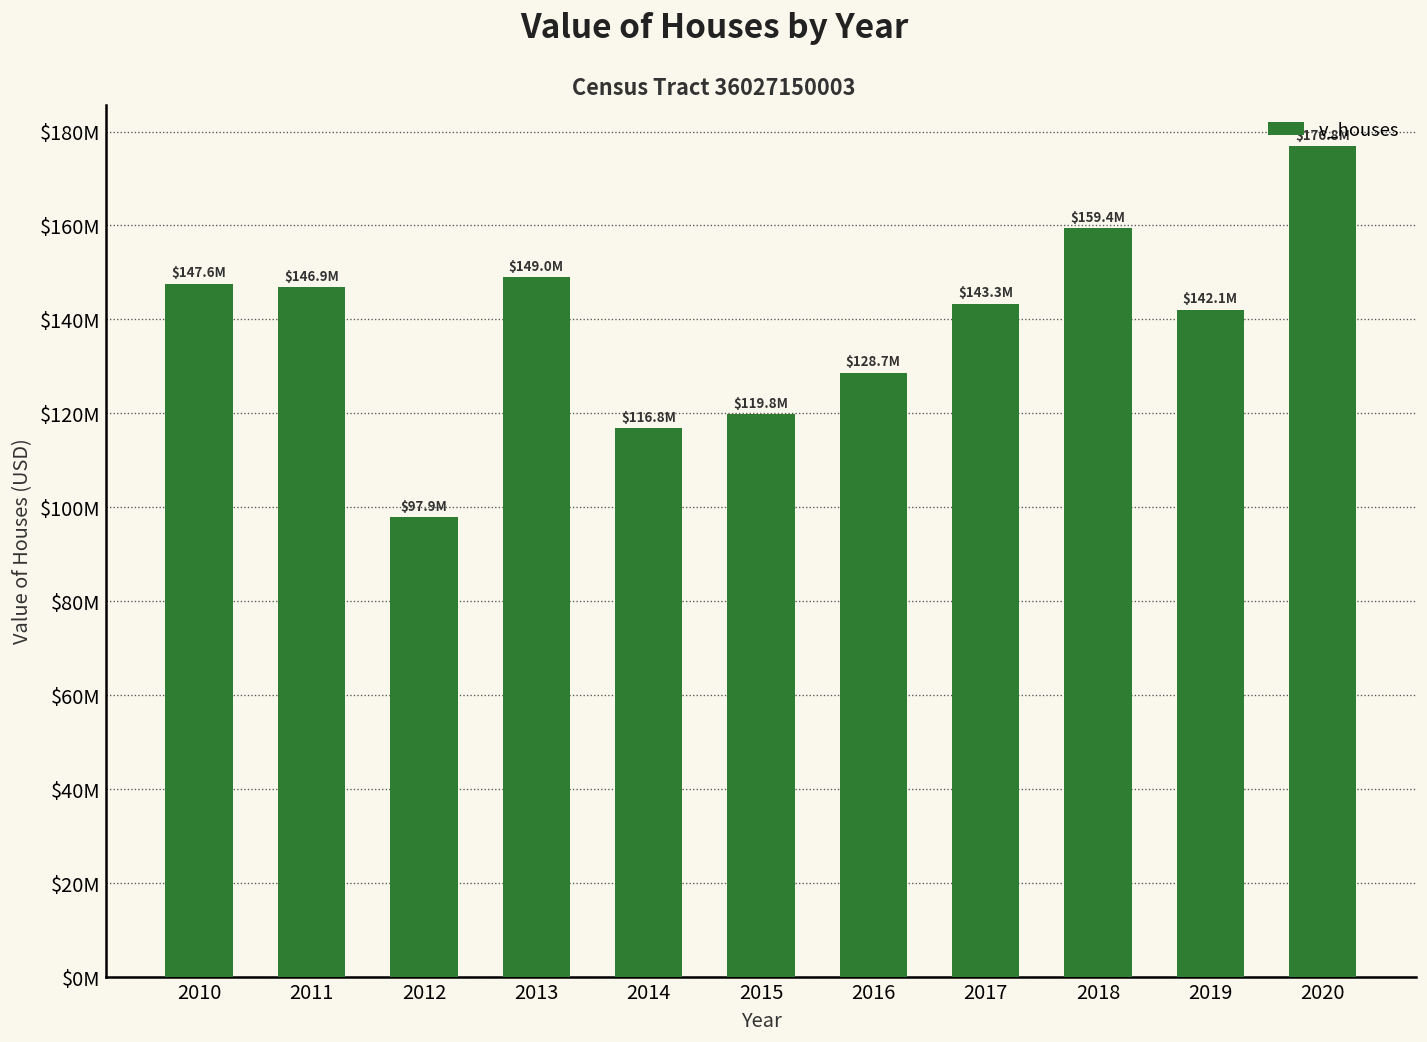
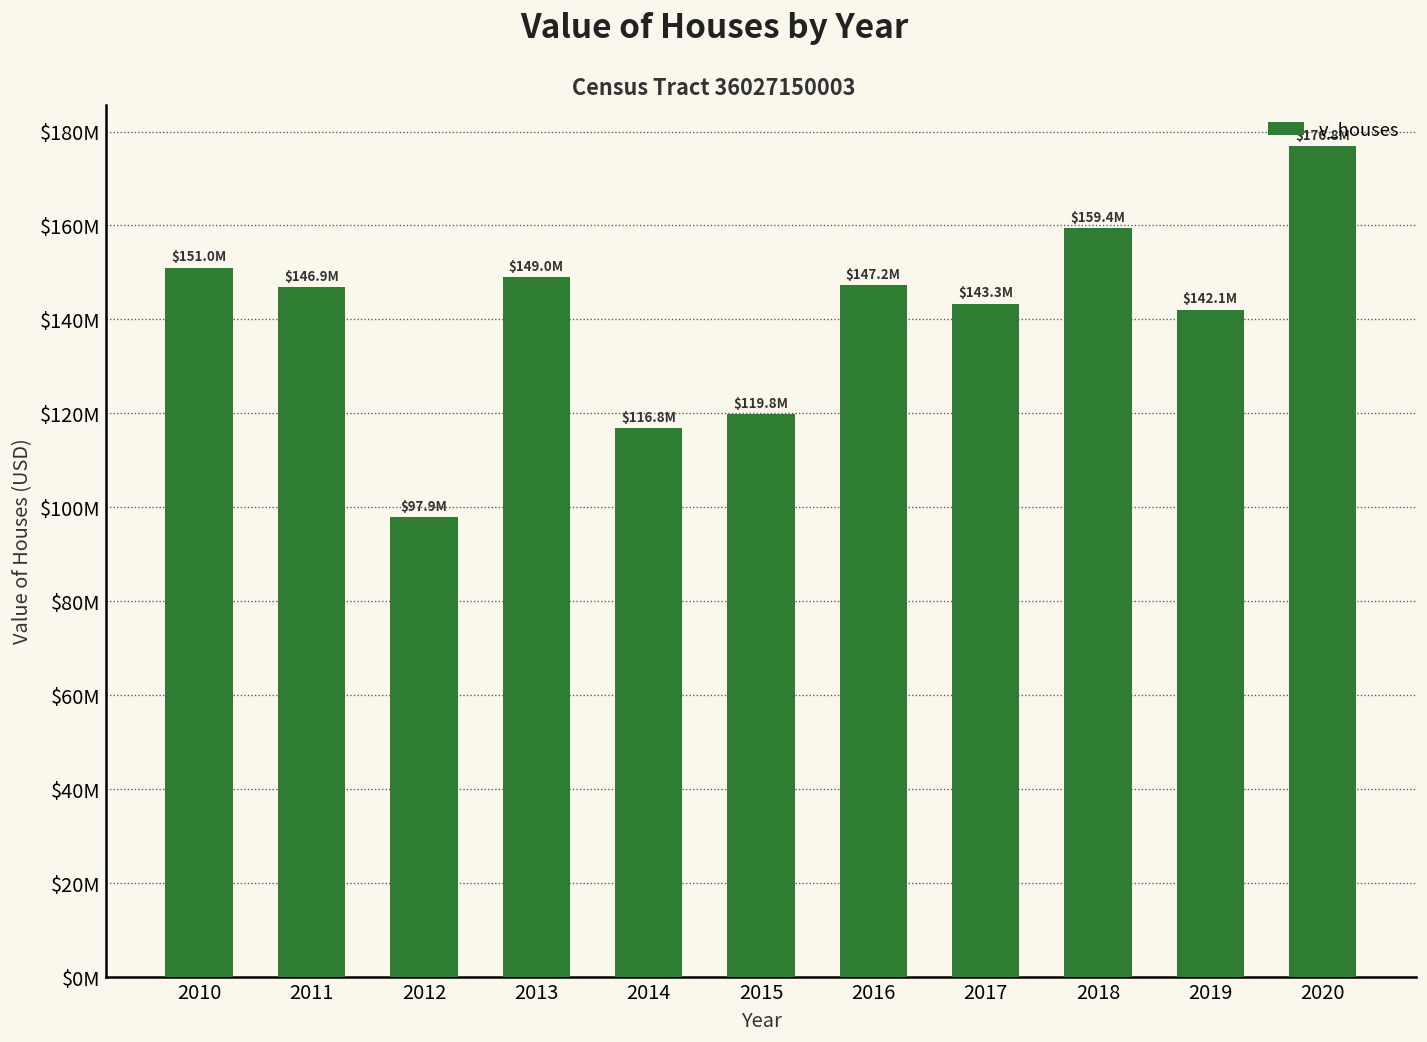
  {
-   "2010": "$147.6M",
+   "2010": "$151.0M",
    "2011": "$146.9M",
    "2012": "$97.9M",
    "2013": "$149.0M",
    "2014": "$116.8M",
    "2015": "$119.8M",
-   "2016": "$128.7M",
+   "2016": "$147.2M",
    "2017": "$143.3M",
    "2018": "$159.4M",
    "2019": "$142.1M",
    "2020": "$176.8M"
  }
